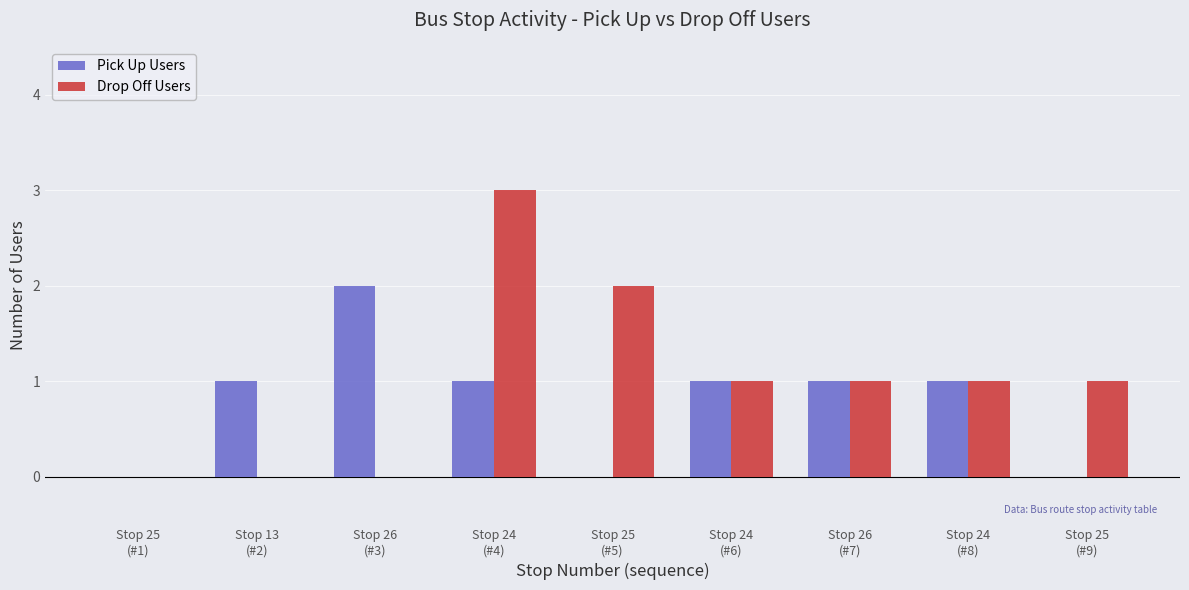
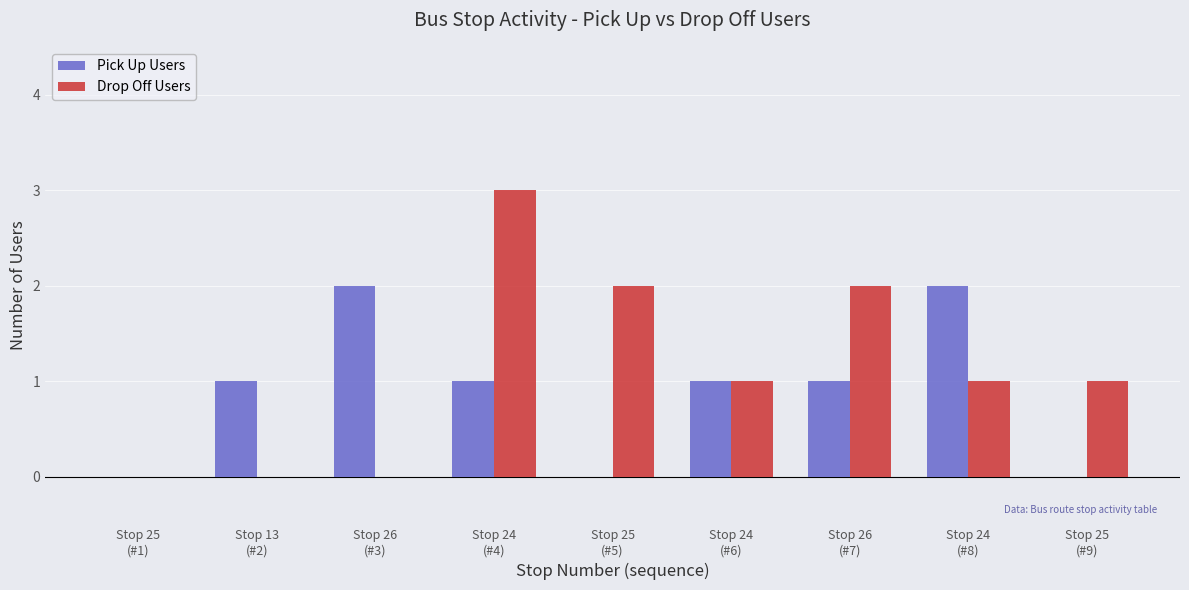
  {
    "Pick Up Users": {
      "Stop 25 (#1)": 0,
      "Stop 13 (#2)": 1,
      "Stop 26 (#3)": 2,
      "Stop 24 (#4)": 1,
      "Stop 25 (#5)": 0,
      "Stop 24 (#6)": 1,
      "Stop 26 (#7)": 1,
-     "Stop 24 (#8)": 1,
+     "Stop 24 (#8)": 2,
      "Stop 25 (#9)": 0
    },
    "Drop Off Users": {
      "Stop 25 (#1)": 0,
      "Stop 13 (#2)": 0,
      "Stop 26 (#3)": 0,
      "Stop 24 (#4)": 3,
      "Stop 25 (#5)": 2,
      "Stop 24 (#6)": 1,
-     "Stop 26 (#7)": 1,
+     "Stop 26 (#7)": 2,
      "Stop 24 (#8)": 1,
      "Stop 25 (#9)": 1
    }
  }
